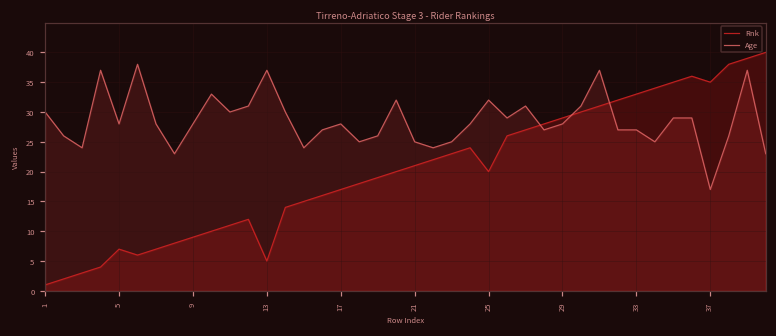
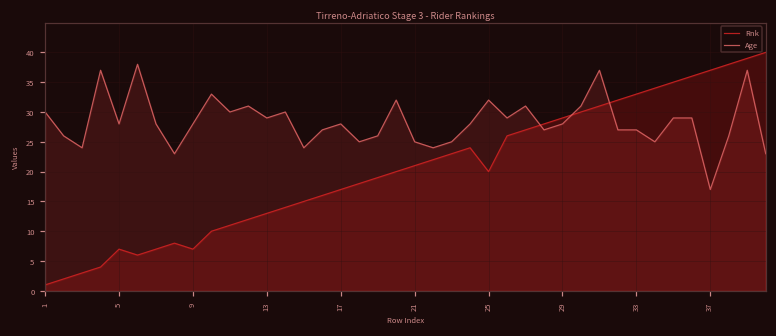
  {
    "Rnk": {
      "1": 1,
      "5": 7,
-     "9": 9,
-     "13": 5,
+     "9": 7,
+     "13": 13,
      "17": 17,
      "21": 21,
      "25": 20,
      "29": 29,
      "33": 33,
-     "37": 35
+     "37": 37
    },
    "Age": {
      "1": 30,
      "5": 28,
      "9": 28,
-     "13": 37,
+     "13": 29,
      "17": 28,
      "21": 25,
      "25": 32,
      "29": 28,
      "33": 27,
      "37": 17
    }
  }
